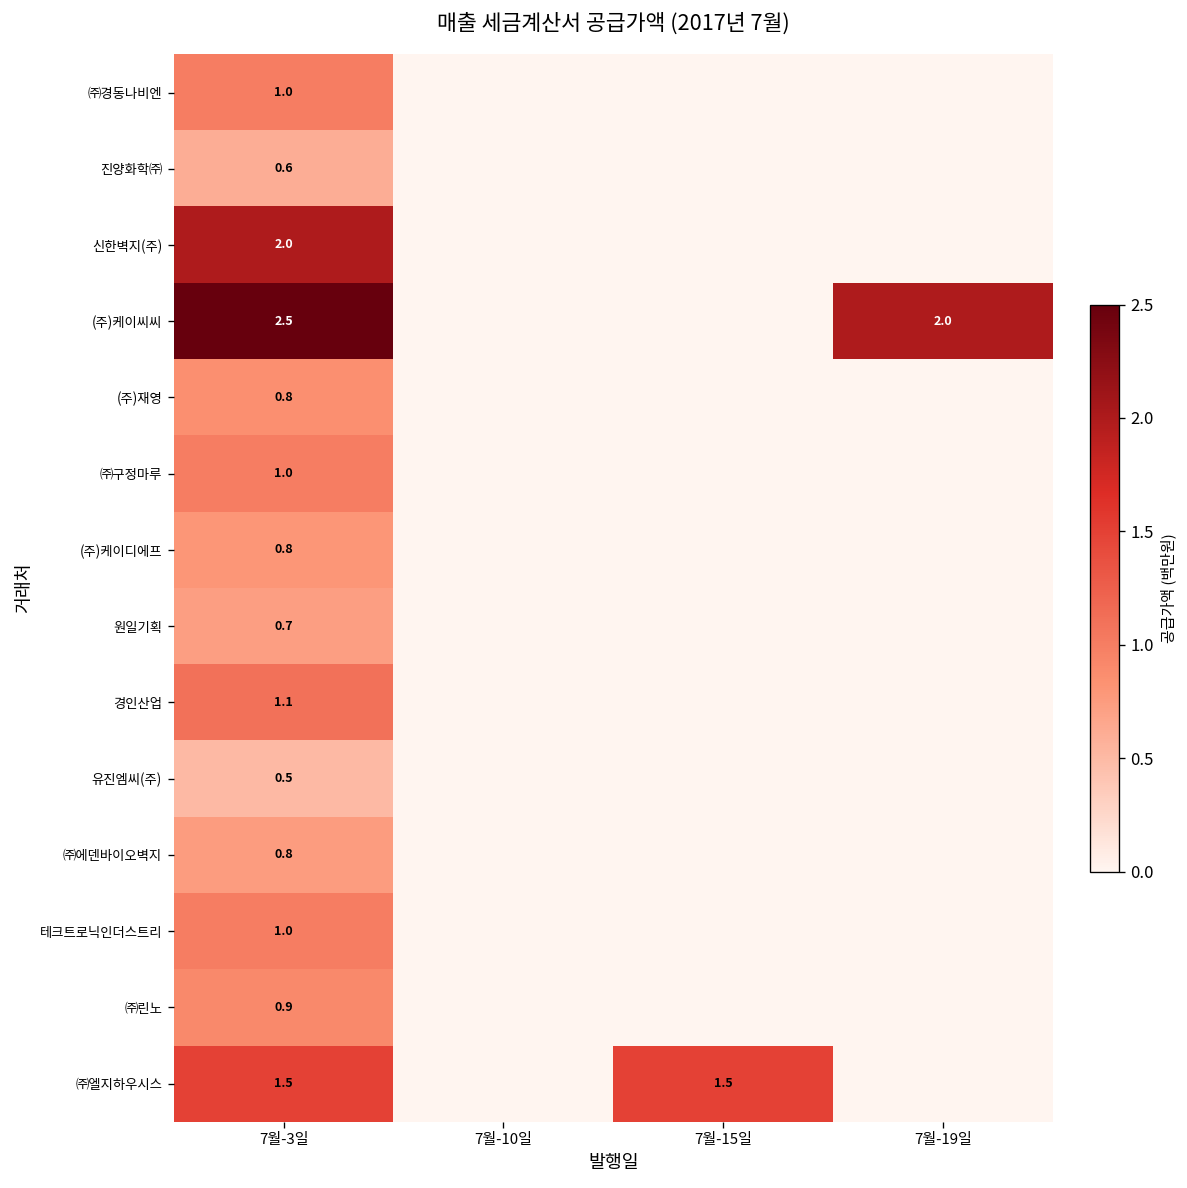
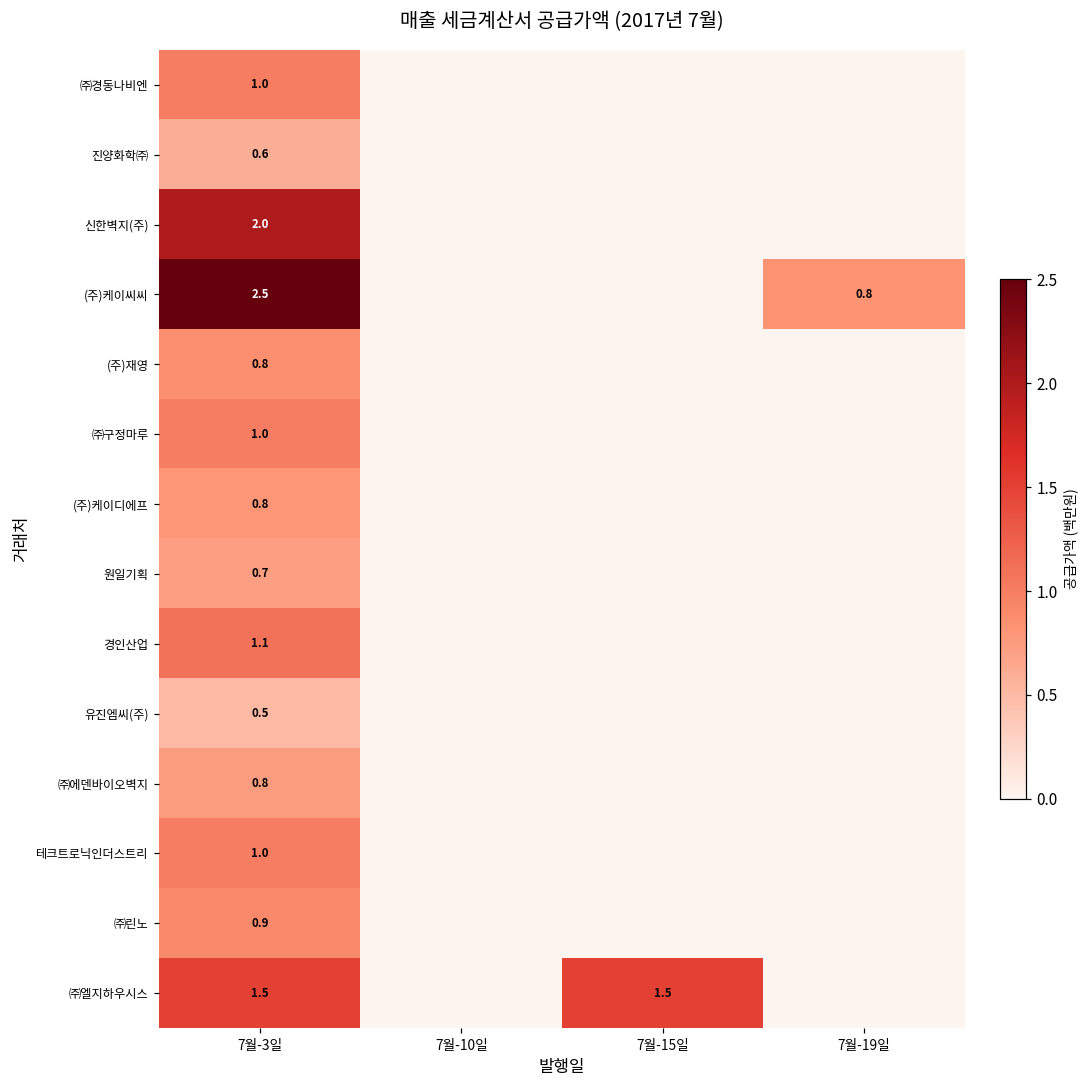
  {
    "㈜경동나비엔": {
      "7월-3일": 1.0
    },
    "진양화학㈜": {
      "7월-3일": 0.6
    },
    "신한벽지(주)": {
      "7월-3일": 2.0
    },
    "(주)케이씨씨": {
      "7월-3일": 2.5,
-     "7월-19일": 2.0
+     "7월-19일": 0.8
    },
    "(주)재영": {
      "7월-3일": 0.8
    },
    "㈜구정마루": {
      "7월-3일": 1.0
    },
    "(주)케이디에프": {
      "7월-3일": 0.8
    },
    "원일기획": {
      "7월-3일": 0.7
    },
    "경인산업": {
      "7월-3일": 1.1
    },
    "유진엠씨(주)": {
      "7월-3일": 0.5
    },
    "㈜에덴바이오벽지": {
      "7월-3일": 0.8
    },
    "테크트로닉인더스트리": {
      "7월-3일": 1.0
    },
    "㈜린노": {
      "7월-3일": 0.9
    },
    "㈜엘지하우시스": {
      "7월-3일": 1.5,
      "7월-15일": 1.5
    }
  }
